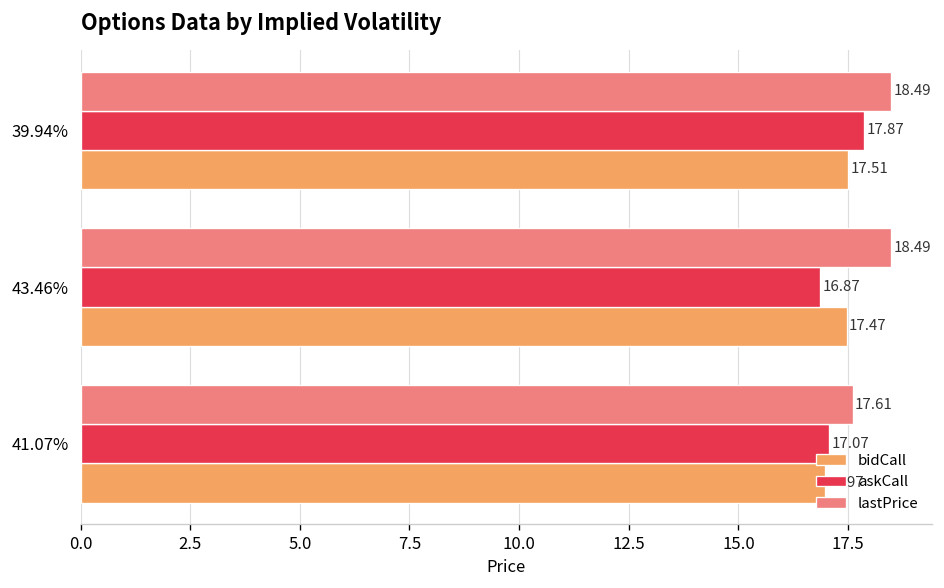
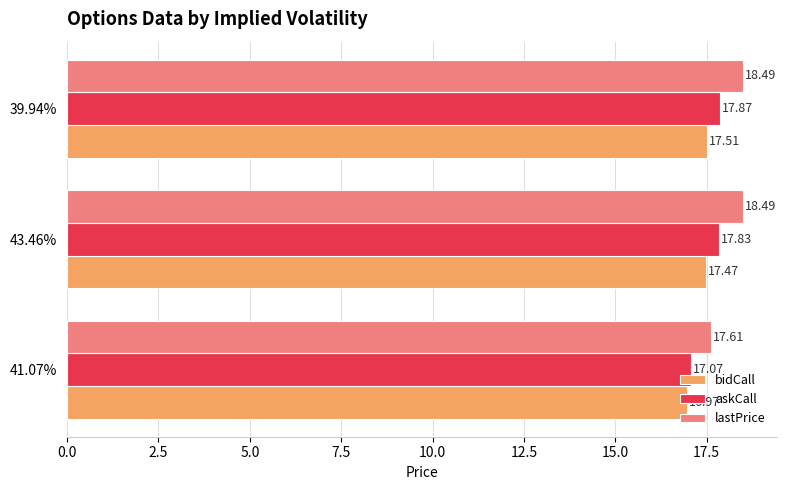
  {
    "askCall": {
      "39.94%": 17.87,
-     "43.46%": 16.87,
+     "43.46%": 17.83,
      "41.07%": 17.07
    }
  }
